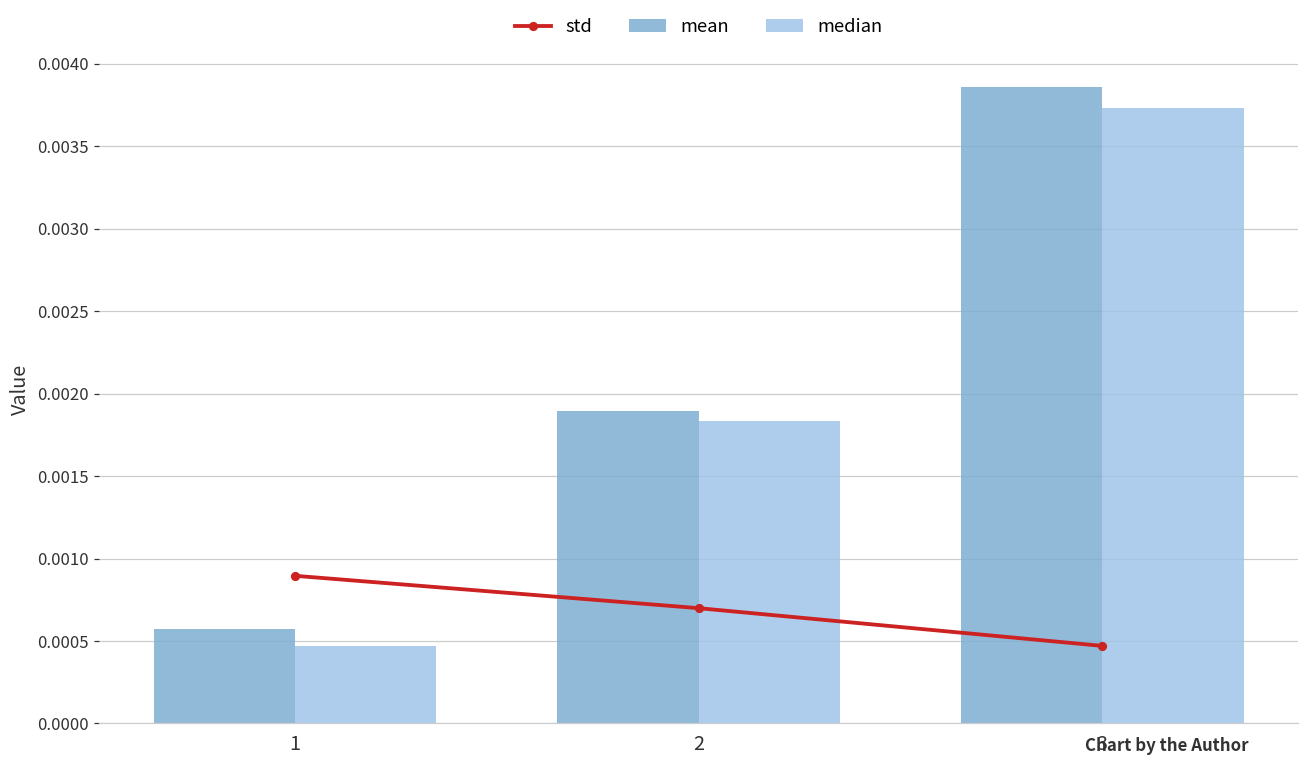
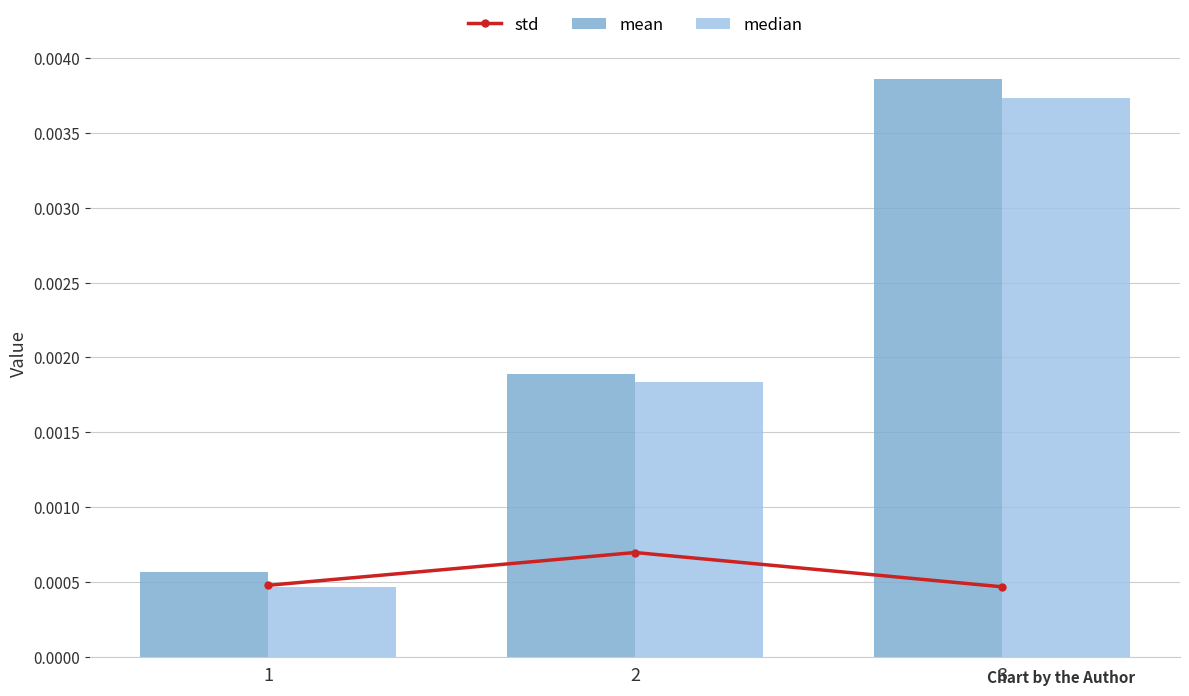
  {
    "std": {
-     "1": 0.00090,
+     "1": 0.00048,
      "2": 0.00070,
      "3": 0.00047
    }
  }
